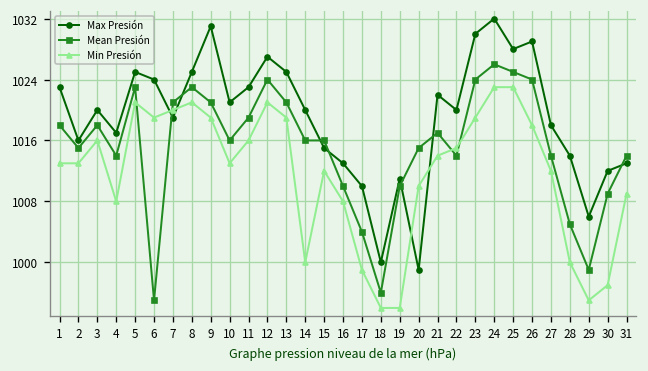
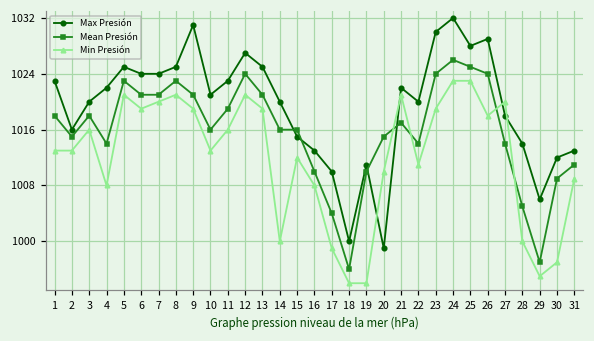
  {
    "Max Presión": {
      "1": 1023,
      "2": 1016,
      "3": 1020,
-     "4": 1017,
+     "4": 1022,
      "5": 1025,
      "6": 1024,
-     "7": 1019,
+     "7": 1024,
      "8": 1025,
      "9": 1031,
      "10": 1021,
      "11": 1023,
      "12": 1027,
      "13": 1025,
      "14": 1020,
      "15": 1015,
      "16": 1013,
      "17": 1010,
      "18": 1000,
      "19": 1011,
      "20": 999,
      "21": 1022,
      "22": 1020,
      "23": 1030,
      "24": 1032,
      "25": 1028,
      "26": 1029,
      "27": 1018,
      "28": 1014,
      "29": 1006,
      "30": 1012,
      "31": 1013
    },
    "Mean Presión": {
      "1": 1018,
      "2": 1015,
      "3": 1018,
      "4": 1014,
      "5": 1023,
-     "6": 995,
+     "6": 1021,
      "7": 1021,
      "8": 1023,
      "9": 1021,
      "10": 1016,
      "11": 1019,
      "12": 1024,
      "13": 1021,
      "14": 1016,
      "15": 1016,
      "16": 1010,
      "17": 1004,
      "18": 996,
      "19": 1010,
      "20": 1015,
      "21": 1017,
      "22": 1014,
      "23": 1024,
      "24": 1026,
      "25": 1025,
      "26": 1024,
      "27": 1014,
      "28": 1005,
-     "29": 999,
+     "29": 997,
      "30": 1009,
-     "31": 1014
+     "31": 1011
    },
    "Min Presión": {
      "1": 1013,
      "2": 1013,
      "3": 1016,
      "4": 1008,
      "5": 1021,
      "6": 1019,
      "7": 1020,
      "8": 1021,
      "9": 1019,
      "10": 1013,
      "11": 1016,
      "12": 1021,
      "13": 1019,
      "14": 1000,
      "15": 1012,
      "16": 1008,
      "17": 999,
      "18": 994,
      "19": 994,
      "20": 1010,
-     "21": 1014,
-     "22": 1015,
+     "21": 1021,
+     "22": 1011,
      "23": 1019,
      "24": 1023,
      "25": 1023,
      "26": 1018,
-     "27": 1012,
+     "27": 1020,
      "28": 1000,
      "29": 995,
      "30": 997,
      "31": 1009
    }
  }
